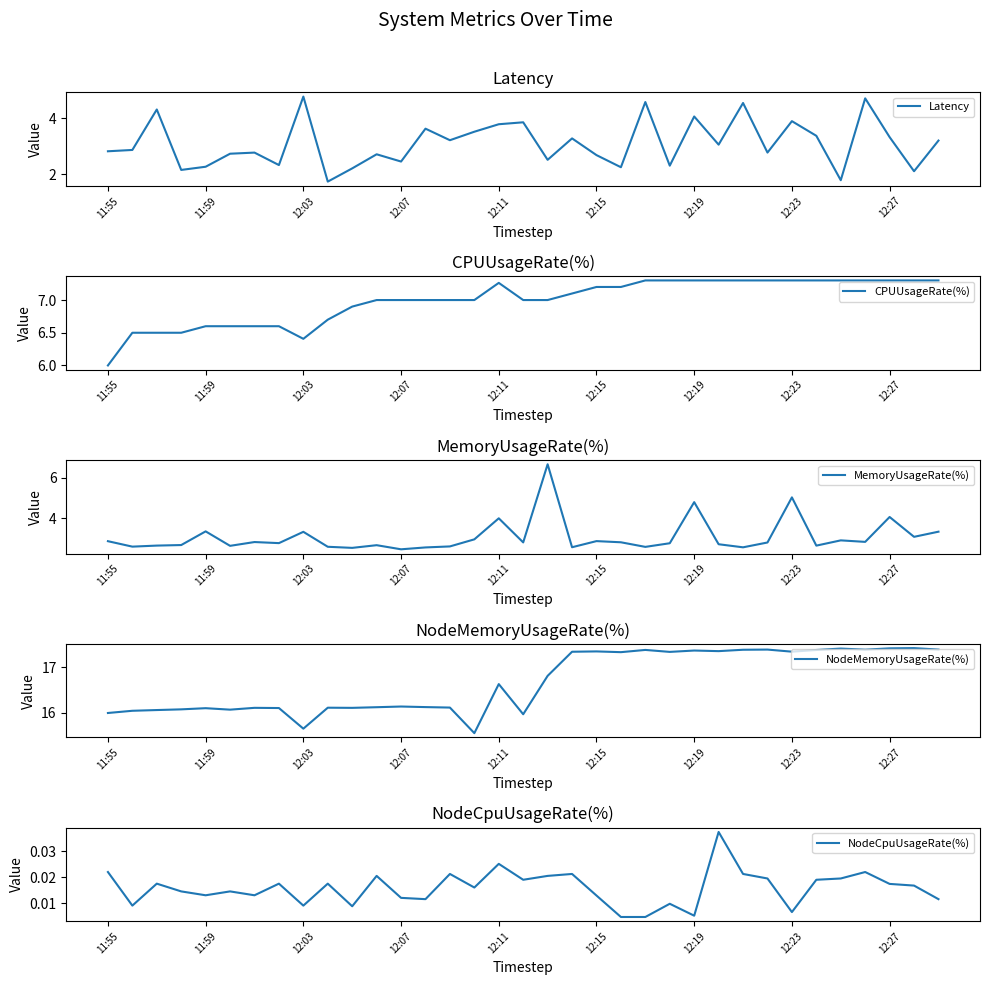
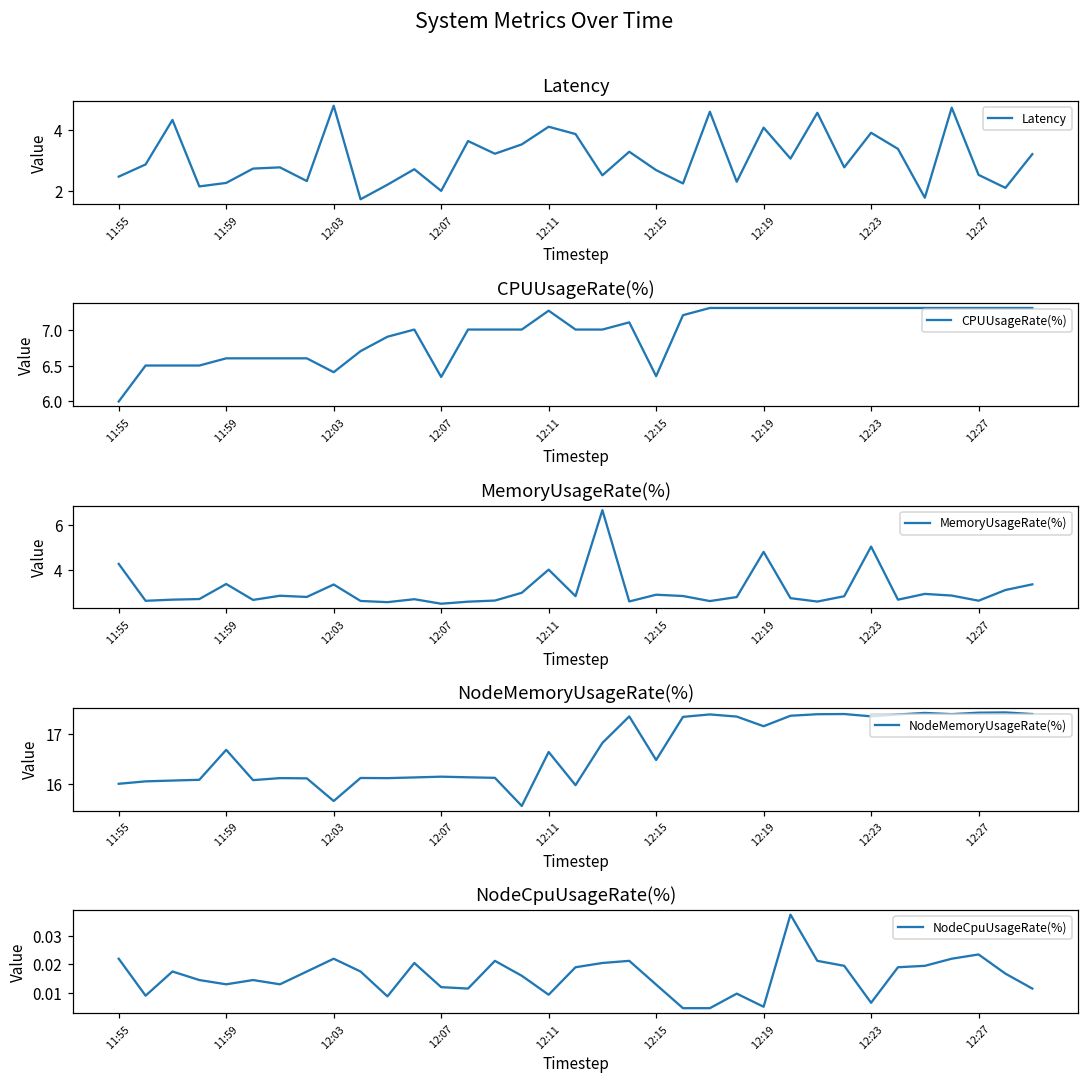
  {
    "Latency": {
-     "11:55": 2.8,
+     "11:55": 2.5,
      "11:59": 2.3,
      "12:03": 4.8,
-     "12:07": 2.5,
-     "12:11": 3.8,
+     "12:07": 2.0,
+     "12:11": 4.1,
      "12:15": 2.7,
      "12:19": 4.1,
      "12:23": 3.9,
-     "12:27": 3.3
+     "12:27": 2.5
    },
    "CPUUsageRate(%)": {
      "11:55": 6.0,
      "11:59": 6.6,
      "12:03": 6.4,
-     "12:07": 7.0,
+     "12:07": 6.3,
      "12:11": 7.3,
-     "12:15": 7.2,
+     "12:15": 6.4,
      "12:19": 7.3,
      "12:23": 7.3,
      "12:27": 7.3
    },
    "MemoryUsageRate(%)": {
-     "11:55": 2.9,
+     "11:55": 4.3,
      "11:59": 3.4,
      "12:03": 3.3,
      "12:07": 2.5,
      "12:11": 4.0,
      "12:15": 2.9,
      "12:19": 4.8,
      "12:23": 5.0,
-     "12:27": 4.1
+     "12:27": 2.6
    },
    "NodeMemoryUsageRate(%)": {
      "11:55": 16.0,
-     "11:59": 16.1,
+     "11:59": 16.7,
      "12:03": 15.6,
      "12:07": 16.1,
      "12:11": 16.6,
-     "12:15": 17.4,
-     "12:19": 17.4,
+     "12:15": 16.5,
+     "12:19": 17.1,
      "12:27": 17.4
    },
    "NodeCpuUsageRate(%)": {
      "11:55": 0.022,
      "11:59": 0.013,
-     "12:03": 0.009,
+     "12:03": 0.022,
      "12:07": 0.012,
-     "12:11": 0.025,
+     "12:11": 0.009,
      "12:15": 0.013,
      "12:19": 0.005,
      "12:23": 0.007,
-     "12:27": 0.017
+     "12:27": 0.024
    }
  }
